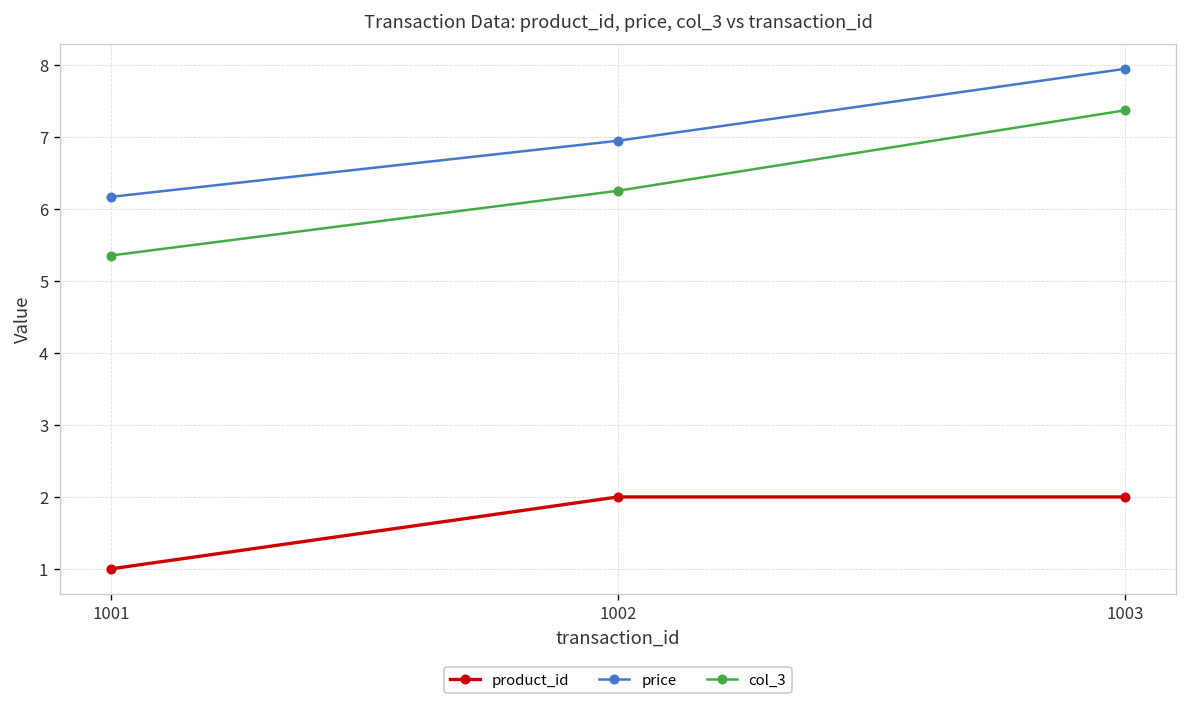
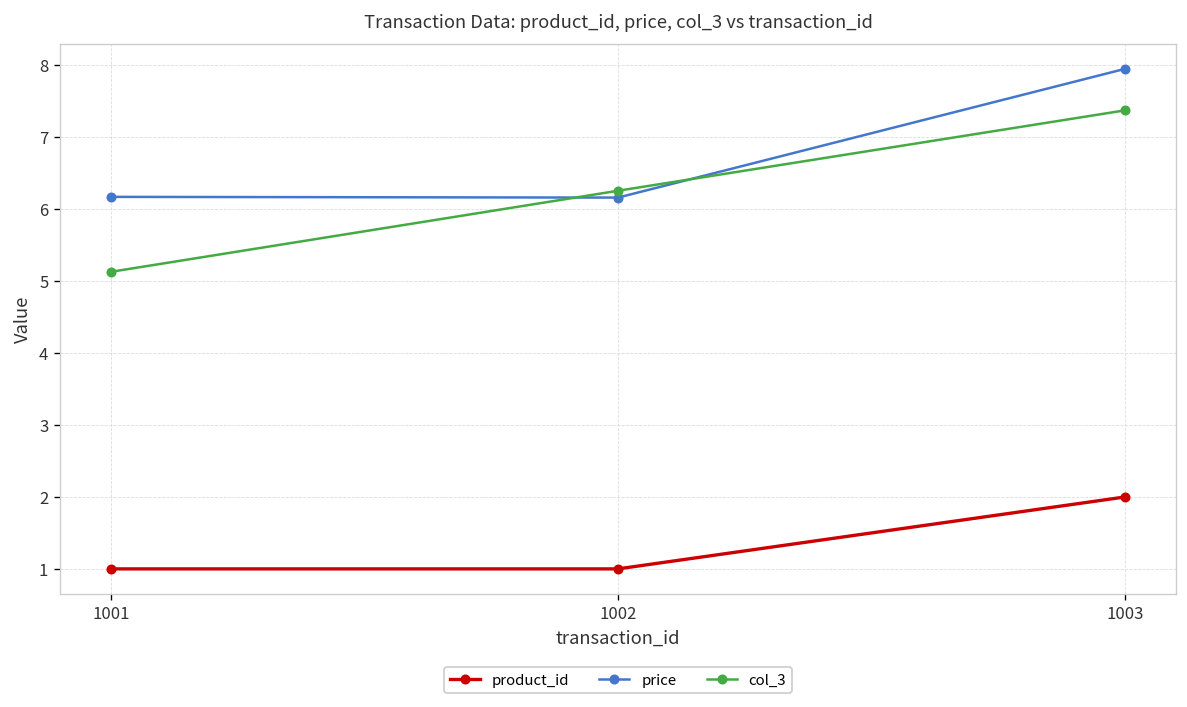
  {
    "product_id": {
      "1001": 1,
-     "1002": 2,
+     "1002": 1,
      "1003": 2
    },
    "price": {
      "1001": 6.2,
-     "1002": 7.0,
+     "1002": 6.2,
      "1003": 8.0
    },
    "col_3": {
-     "1001": 5.4,
+     "1001": 5.1,
      "1002": 6.3,
      "1003": 7.4
    }
  }
